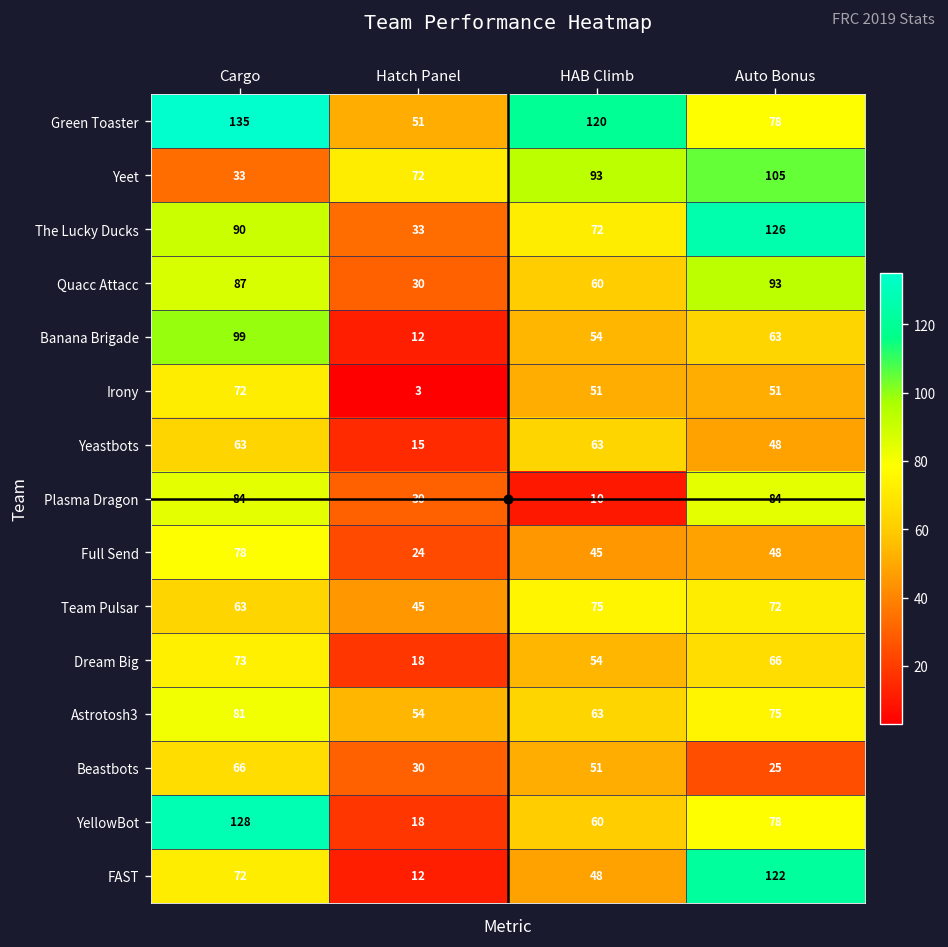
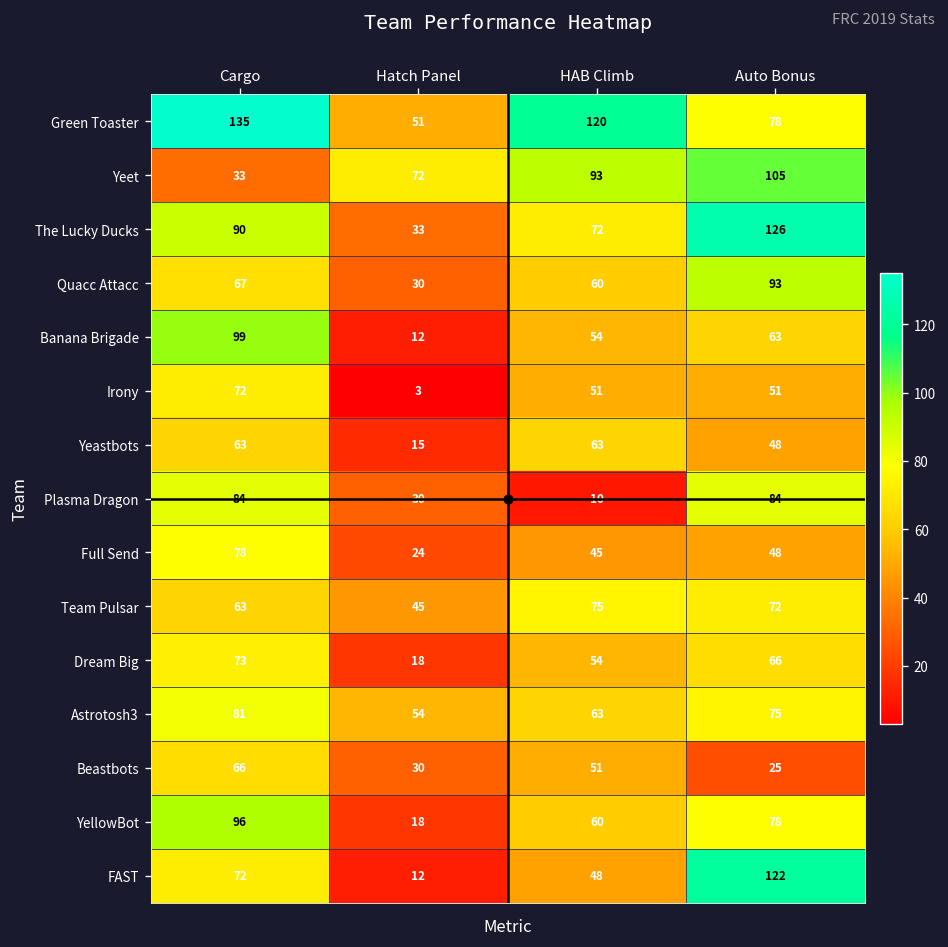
  {
    "Green Toaster": {
      "Cargo": 135,
      "Hatch Panel": 51,
      "HAB Climb": 120,
      "Auto Bonus": 78
    },
    "Yeet": {
      "Cargo": 33,
      "Hatch Panel": 72,
      "HAB Climb": 93,
      "Auto Bonus": 105
    },
    "The Lucky Ducks": {
      "Cargo": 90,
      "Hatch Panel": 33,
      "HAB Climb": 72,
      "Auto Bonus": 126
    },
    "Quacc Attacc": {
-     "Cargo": 87,
+     "Cargo": 67,
      "Hatch Panel": 30,
      "HAB Climb": 60,
      "Auto Bonus": 93
    },
    "Banana Brigade": {
      "Cargo": 99,
      "Hatch Panel": 12,
      "HAB Climb": 54,
      "Auto Bonus": 63
    },
    "Irony": {
      "Cargo": 72,
      "Hatch Panel": 3,
      "HAB Climb": 51,
      "Auto Bonus": 51
    },
    "Yeastbots": {
      "Cargo": 63,
      "Hatch Panel": 15,
      "HAB Climb": 63,
      "Auto Bonus": 48
    },
    "Plasma Dragon": {
      "Cargo": 84,
      "Hatch Panel": 30,
      "HAB Climb": 10,
      "Auto Bonus": 84
    },
    "Full Send": {
      "Cargo": 78,
      "Hatch Panel": 24,
      "HAB Climb": 45,
      "Auto Bonus": 48
    },
    "Team Pulsar": {
      "Cargo": 63,
      "Hatch Panel": 45,
      "HAB Climb": 75,
      "Auto Bonus": 72
    },
    "Dream Big": {
      "Cargo": 73,
      "Hatch Panel": 18,
      "HAB Climb": 54,
      "Auto Bonus": 66
    },
    "Astrotosh3": {
      "Cargo": 81,
      "Hatch Panel": 54,
      "HAB Climb": 63,
      "Auto Bonus": 75
    },
    "Beastbots": {
      "Cargo": 66,
      "Hatch Panel": 30,
      "HAB Climb": 51,
      "Auto Bonus": 25
    },
    "YellowBot": {
-     "Cargo": 128,
+     "Cargo": 96,
      "Hatch Panel": 18,
      "HAB Climb": 60,
      "Auto Bonus": 78
    },
    "FAST": {
      "Cargo": 72,
      "Hatch Panel": 12,
      "HAB Climb": 48,
      "Auto Bonus": 122
    }
  }
